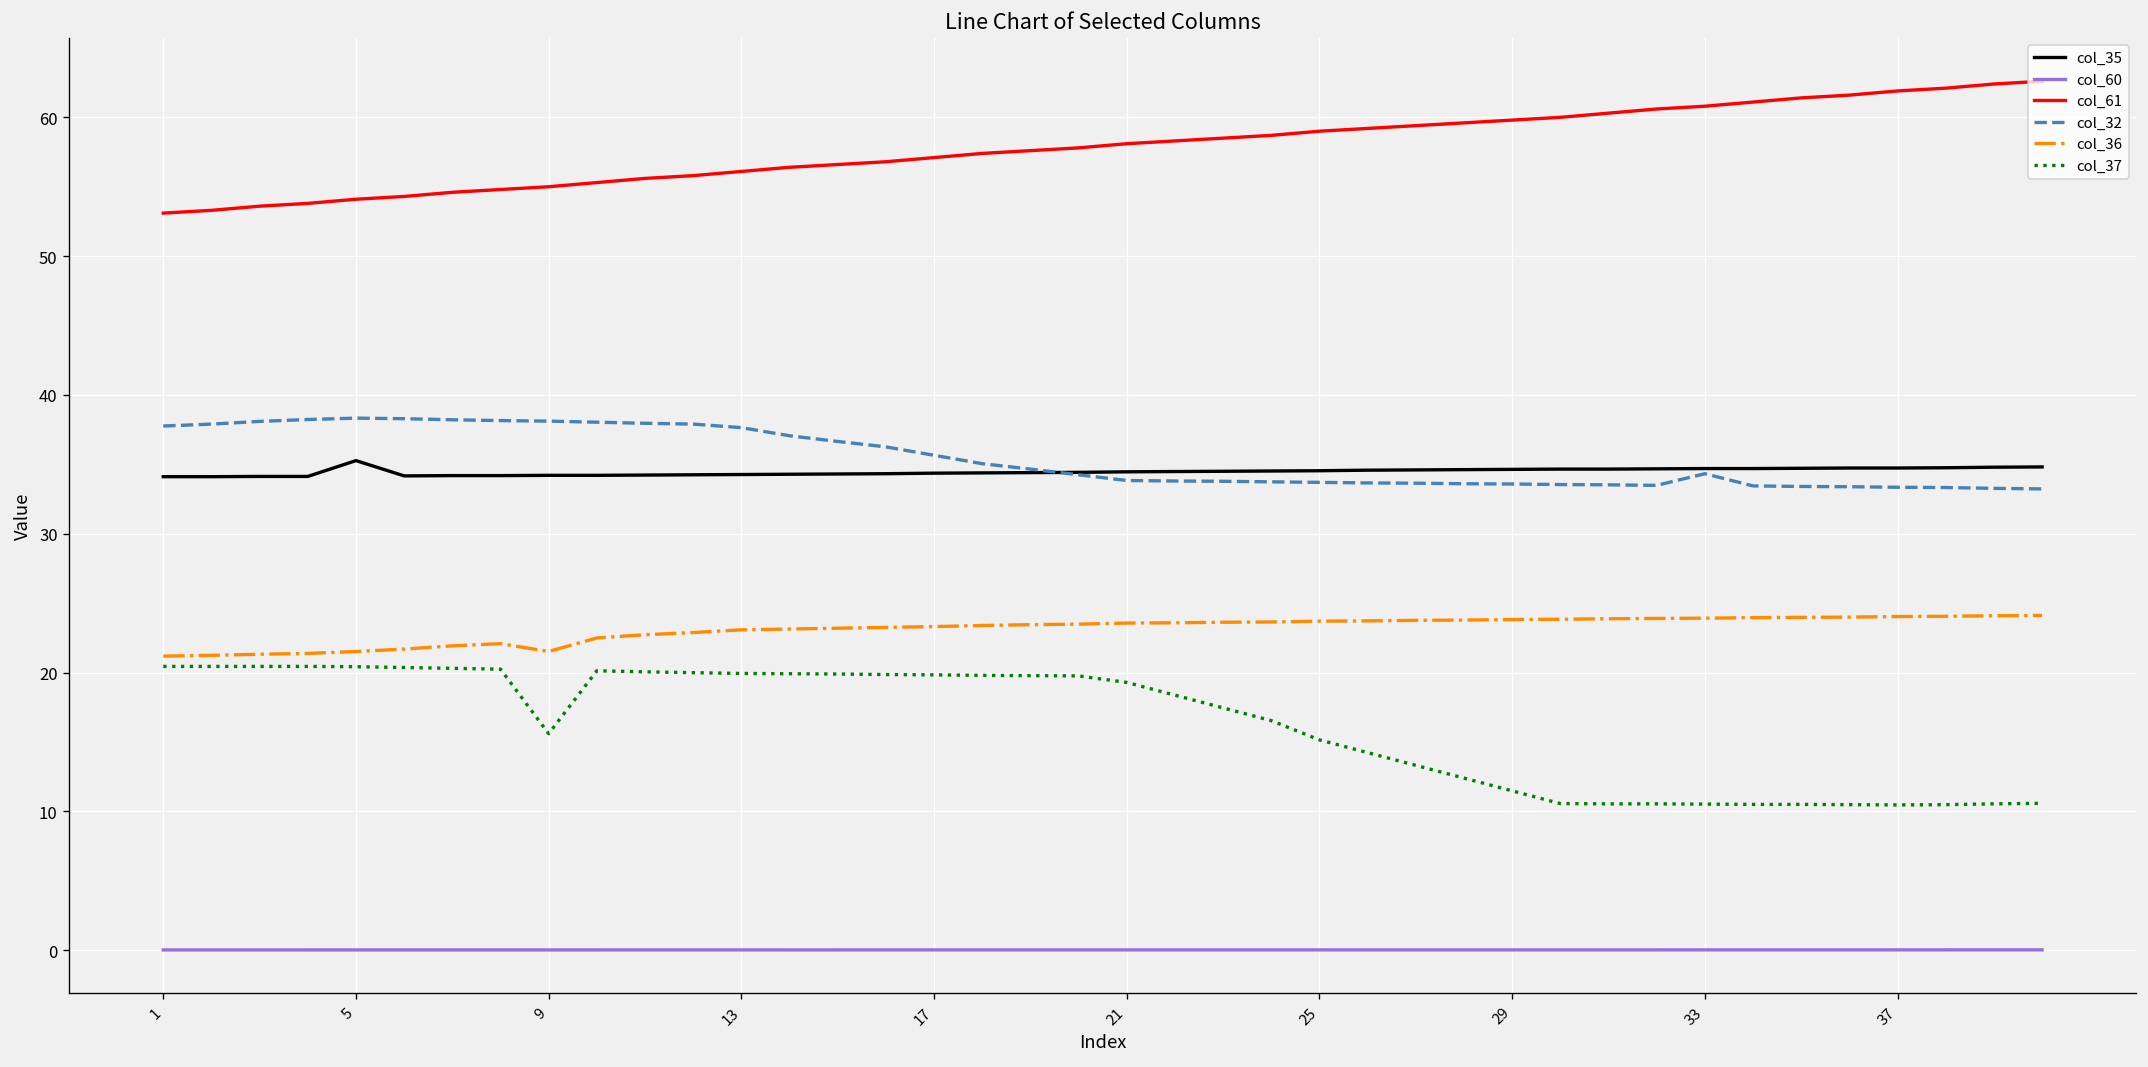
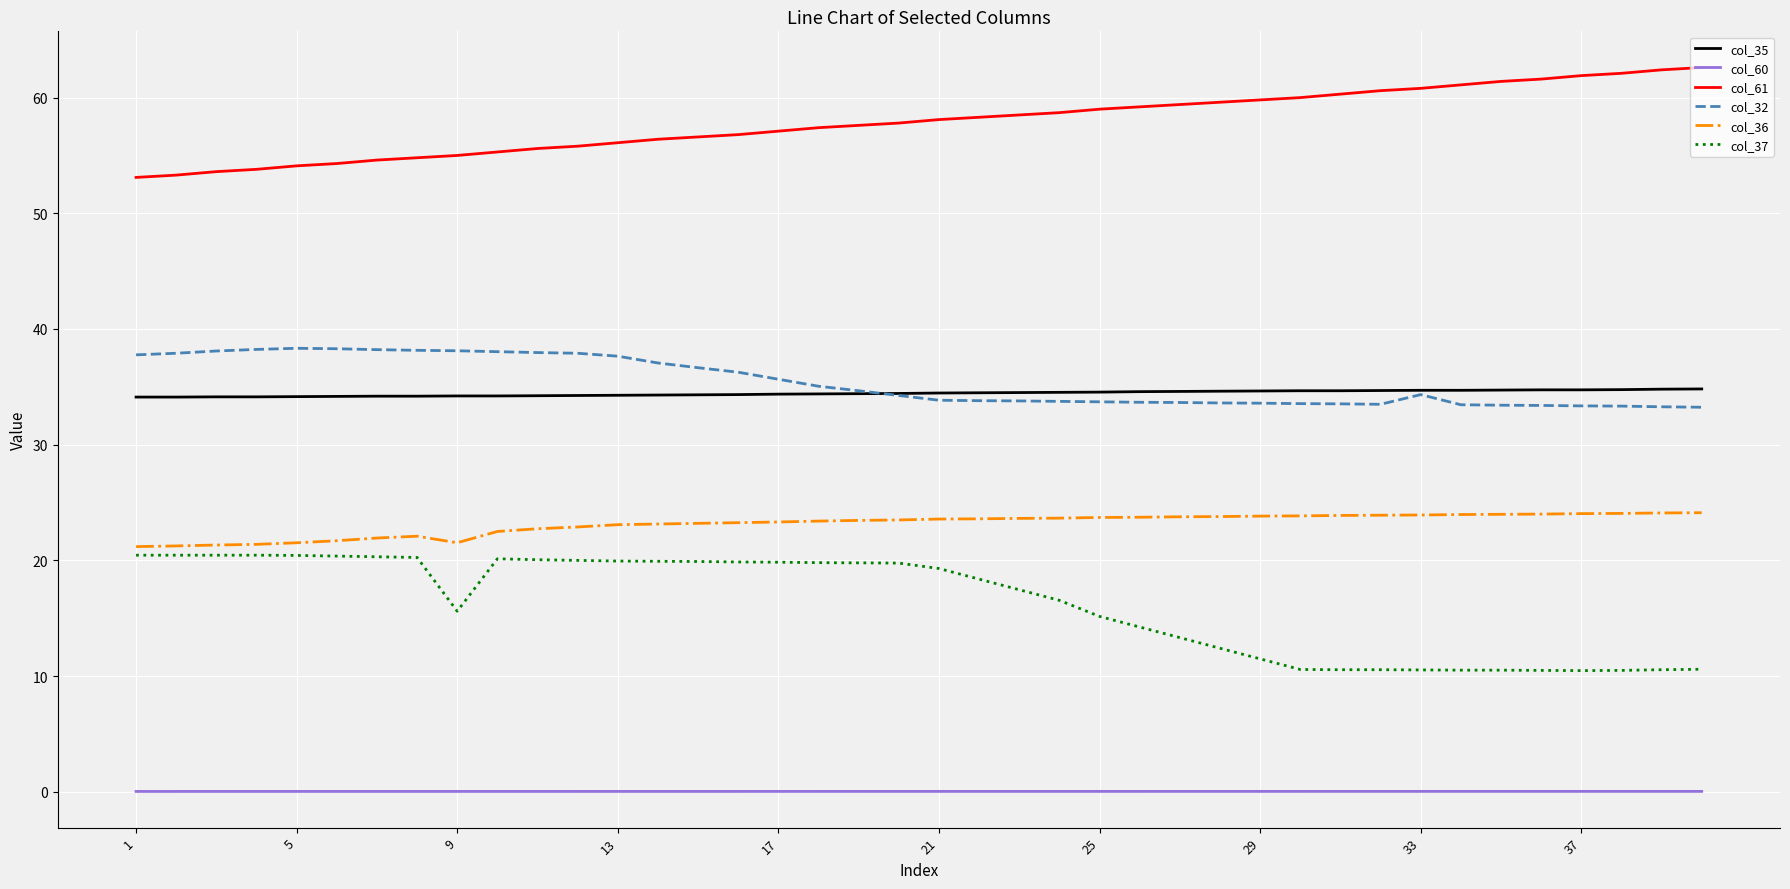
  {
    "col_35": {
      "1": 34.1,
-     "5": 35.3,
+     "5": 34.2,
      "9": 34.2,
      "13": 34.3,
      "17": 34.4,
      "21": 34.5,
      "25": 34.5,
      "29": 34.6,
      "33": 34.7,
      "37": 34.7
    },
    "col_60": {
      "1": 0.0,
      "5": 0.0,
      "9": 0.0,
      "13": 0.0,
      "17": 0.0,
      "21": 0.0,
      "25": 0.0,
      "29": 0.0,
      "33": 0.0,
      "37": 0.0
    },
    "col_61": {
      "1": 53.1,
      "5": 54.1,
      "9": 55.0,
      "13": 56.1,
      "17": 57.1,
      "21": 58.1,
      "25": 59.0,
      "29": 59.8,
      "33": 60.8,
      "37": 61.9
    },
    "col_32": {
      "1": 37.8,
      "5": 38.3,
      "9": 38.1,
      "13": 37.6,
      "17": 35.7,
      "21": 33.8,
      "25": 33.7,
      "29": 33.6,
      "33": 34.3,
      "37": 33.4
    },
    "col_36": {
      "1": 21.2,
      "5": 21.5,
      "9": 21.5,
      "13": 23.1,
      "17": 23.3,
      "21": 23.6,
      "25": 23.7,
      "29": 23.8,
      "33": 23.9,
      "37": 24.0
    },
    "col_37": {
      "1": 20.4,
      "5": 20.4,
      "9": 15.6,
      "13": 19.9,
      "17": 19.8,
      "21": 19.3,
      "25": 15.2,
      "29": 11.5,
      "33": 10.5,
      "37": 10.5
    }
  }
